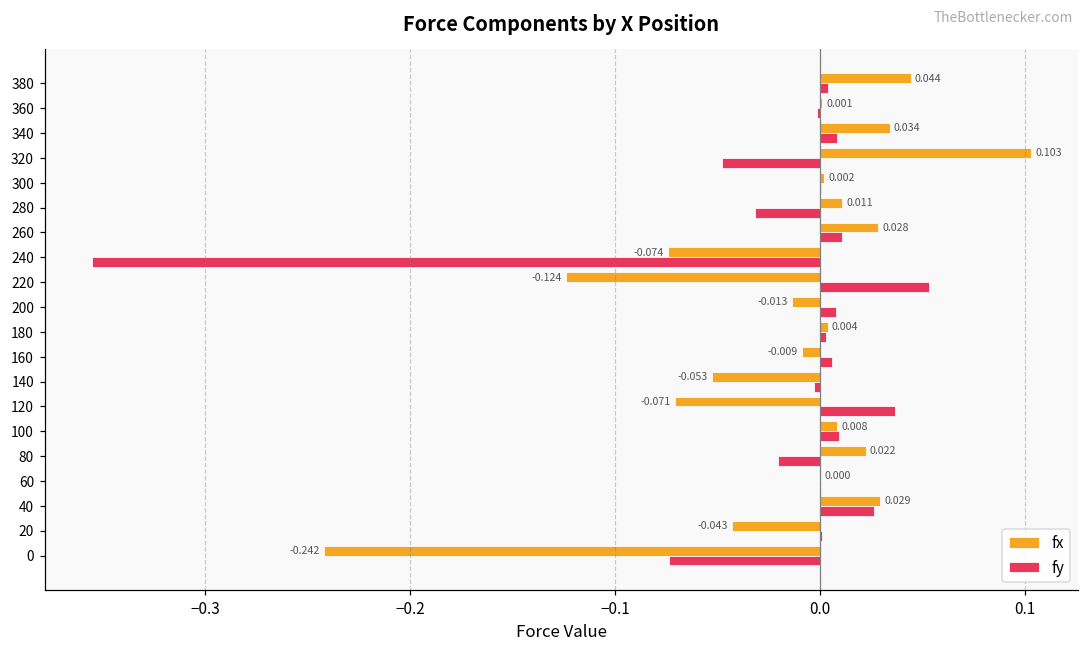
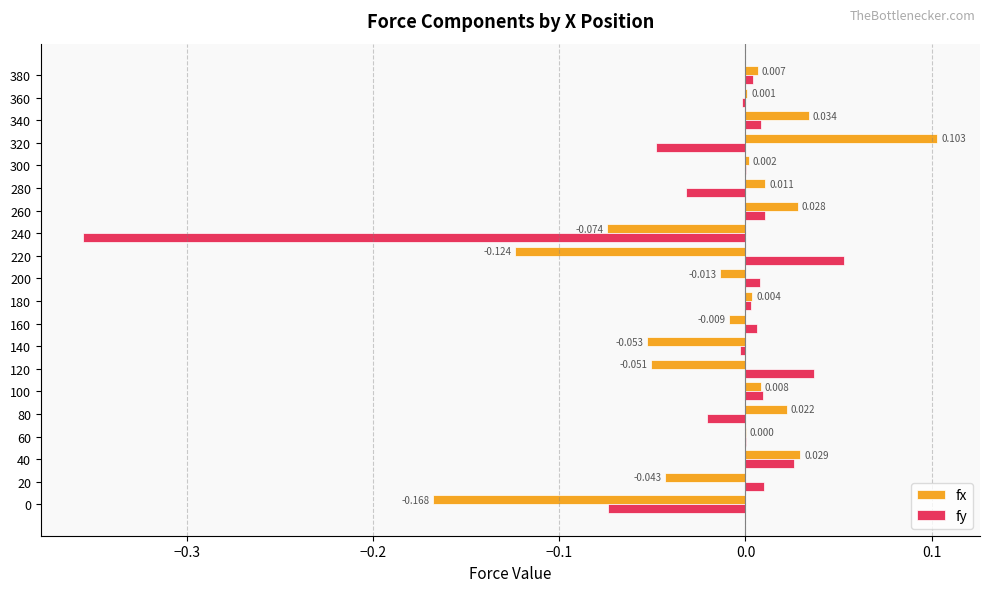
  {
    "fx": {
-     "380": 0.044,
+     "380": 0.007,
      "360": 0.001,
      "340": 0.034,
      "320": 0.103,
      "300": 0.002,
      "280": 0.011,
      "260": 0.028,
      "240": -0.074,
      "220": -0.124,
      "200": -0.013,
      "180": 0.004,
      "160": -0.009,
      "140": -0.053,
-     "120": -0.071,
+     "120": -0.051,
      "100": 0.008,
      "80": 0.022,
      "60": 0.000,
      "40": 0.029,
      "20": -0.043,
-     "0": -0.242
+     "0": -0.168
    },
    "fy": {
      "380": 0.004,
      "360": -0.002,
      "340": 0.008,
      "320": -0.048,
      "280": -0.032,
      "240": -0.355,
      "220": 0.053,
      "200": 0.008,
      "180": 0.003,
      "160": 0.006,
      "140": -0.003,
      "120": 0.037,
      "100": 0.009,
      "80": -0.021,
      "40": 0.026,
-     "20": 0.001,
+     "20": 0.010,
      "0": -0.074
    }
  }
